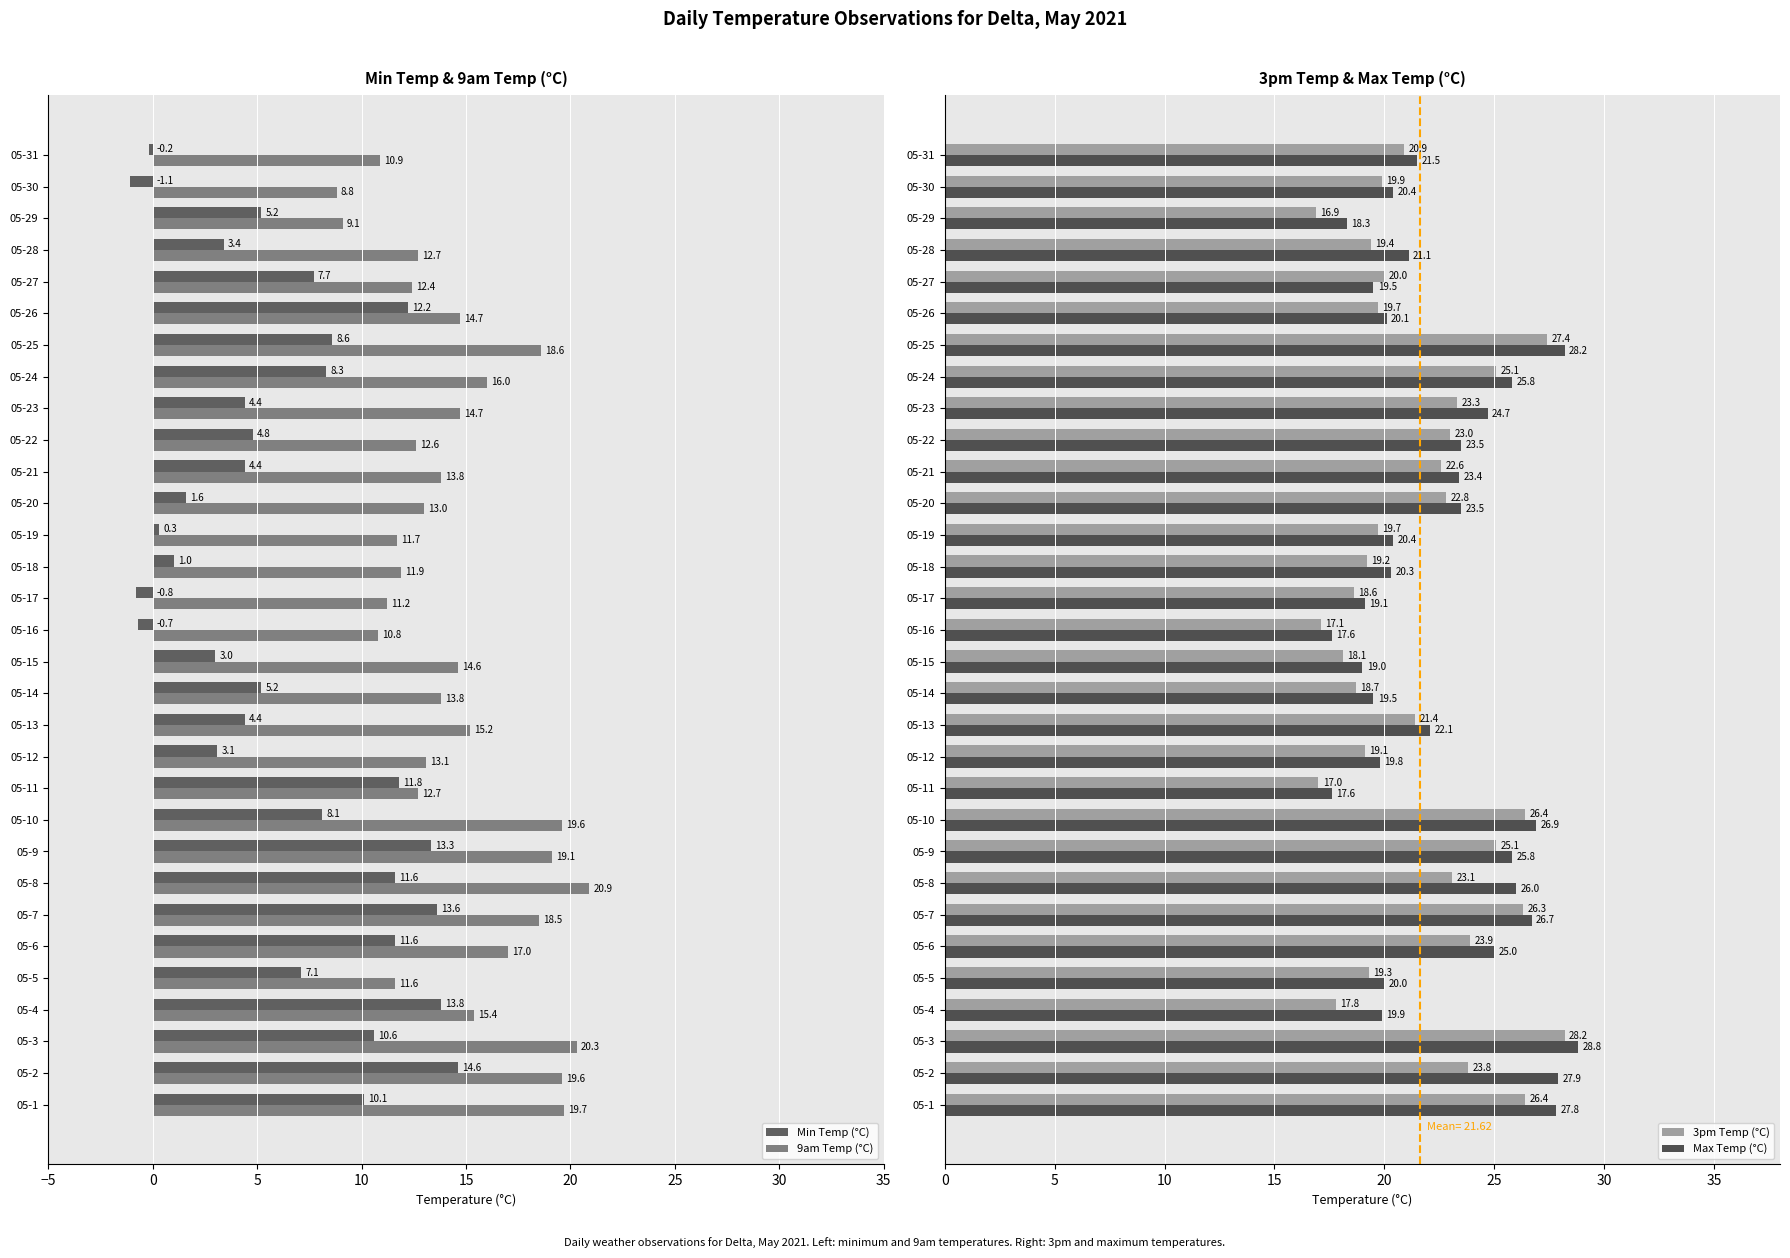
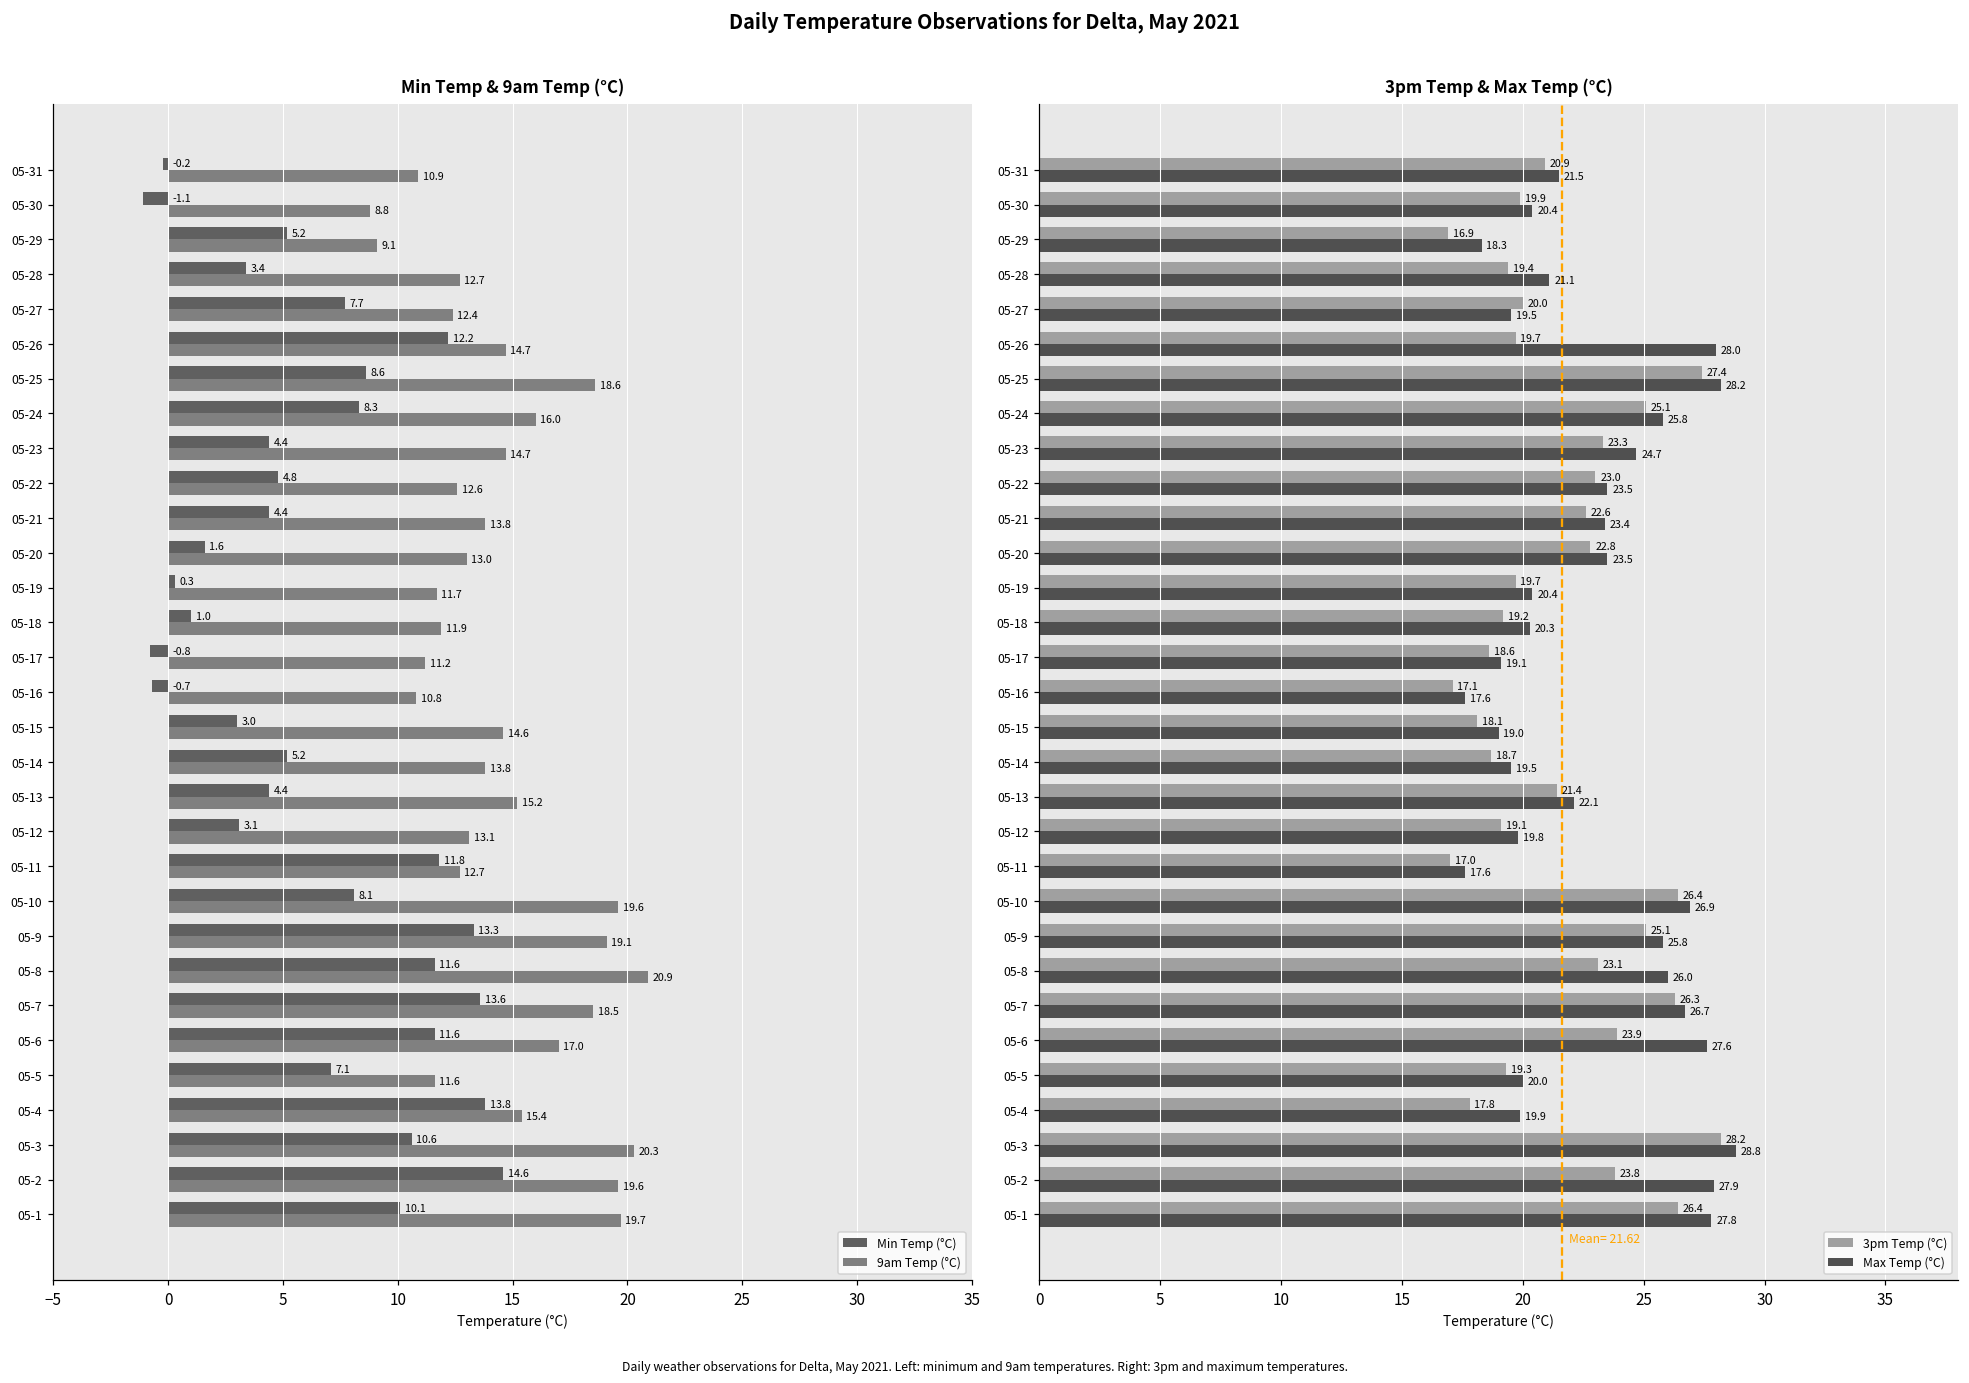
  {
    "3pm Temp & Max Temp (°C)": {
      "3pm Temp (°C)": {
        "05-31": 20.9,
        "05-30": 19.9,
        "05-29": 16.9,
        "05-28": 19.4,
        "05-27": 20.0,
        "05-26": 19.7,
        "05-25": 27.4,
        "05-24": 25.1,
        "05-23": 23.3,
        "05-22": 23.0,
        "05-21": 22.6,
        "05-20": 22.8,
        "05-19": 19.7,
        "05-18": 19.2,
        "05-17": 18.6,
        "05-16": 17.1,
        "05-15": 18.1,
        "05-14": 18.7,
        "05-13": 21.4,
        "05-12": 19.1,
        "05-11": 17.0,
        "05-10": 26.4,
        "05-9": 25.1,
        "05-8": 23.1,
        "05-7": 26.3,
        "05-6": 23.9,
        "05-5": 19.3,
        "05-4": 17.8,
        "05-3": 28.2,
        "05-2": 23.8,
        "05-1": 26.4
      },
      "Max Temp (°C)": {
        "05-31": 21.5,
        "05-30": 20.4,
        "05-29": 18.3,
        "05-28": 21.1,
        "05-27": 19.5,
-       "05-26": 20.1,
+       "05-26": 28.0,
        "05-25": 28.2,
        "05-24": 25.8,
        "05-23": 24.7,
        "05-22": 23.5,
        "05-21": 23.4,
        "05-20": 23.5,
        "05-19": 20.4,
        "05-18": 20.3,
        "05-17": 19.1,
        "05-16": 17.6,
        "05-15": 19.0,
        "05-14": 19.5,
        "05-13": 22.1,
        "05-12": 19.8,
        "05-11": 17.6,
        "05-10": 26.9,
        "05-9": 25.8,
        "05-8": 26.0,
        "05-7": 26.7,
-       "05-6": 25.0,
+       "05-6": 27.6,
        "05-5": 20.0,
        "05-4": 19.9,
        "05-3": 28.8,
        "05-2": 27.9,
        "05-1": 27.8
      }
    }
  }
